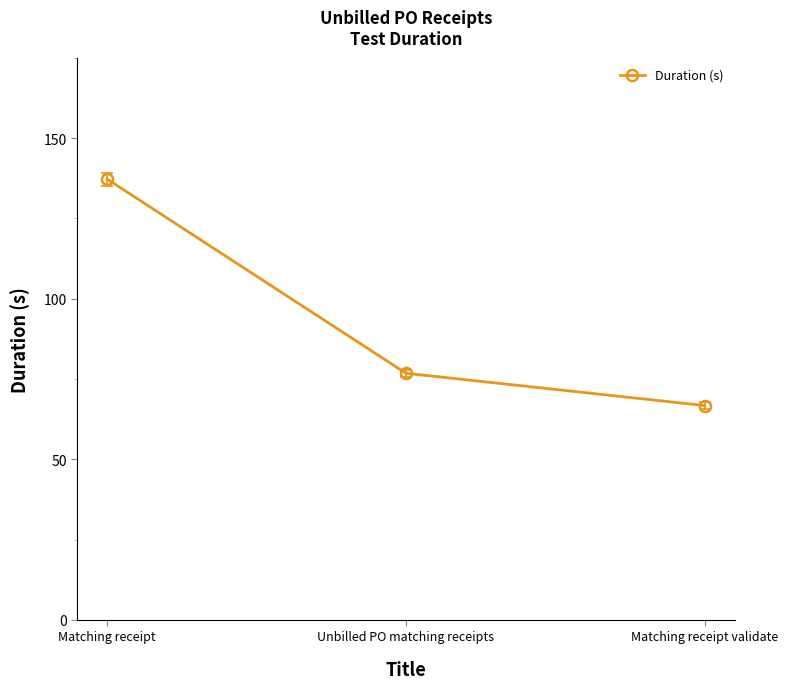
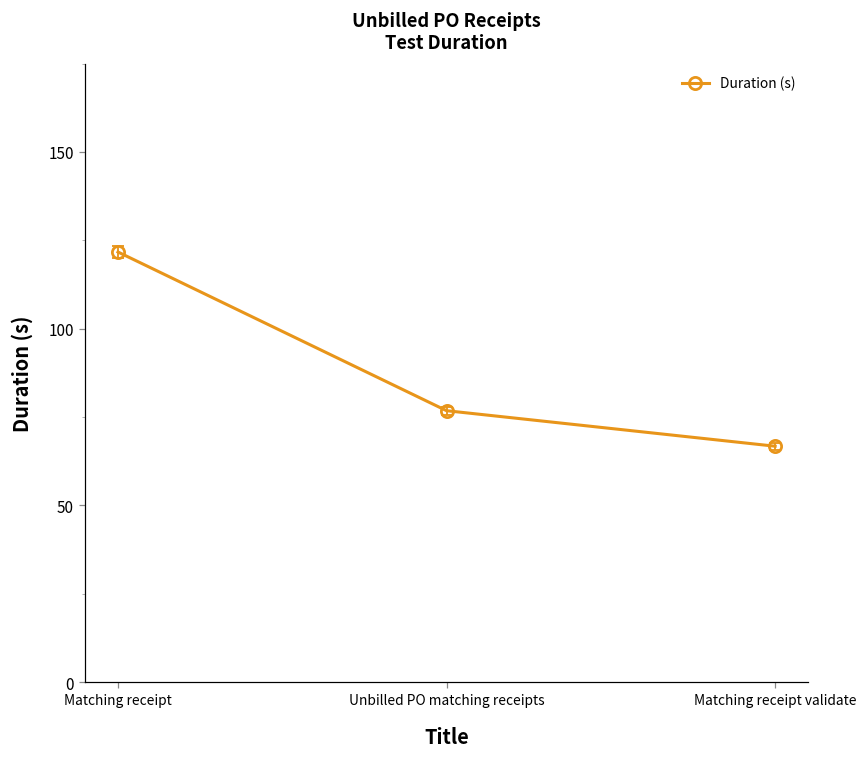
  {
    "Duration (s)": {
-     "Matching receipt": 137,
+     "Matching receipt": 122,
      "Unbilled PO matching receipts": 77,
      "Matching receipt validate": 67
    }
  }
